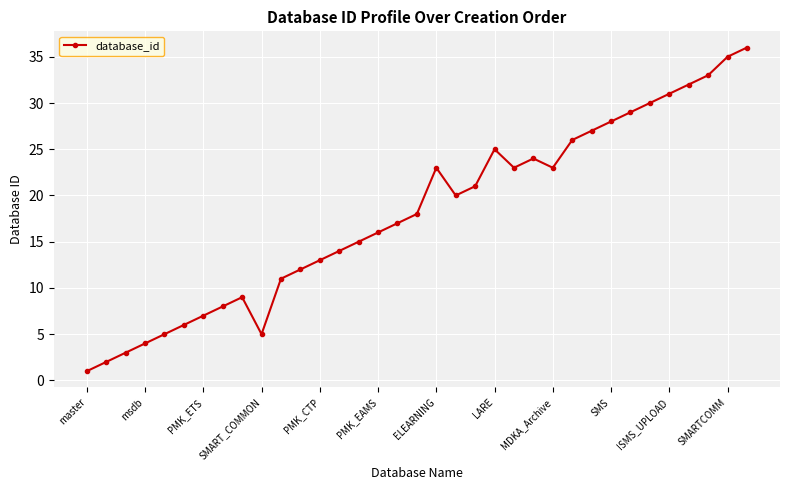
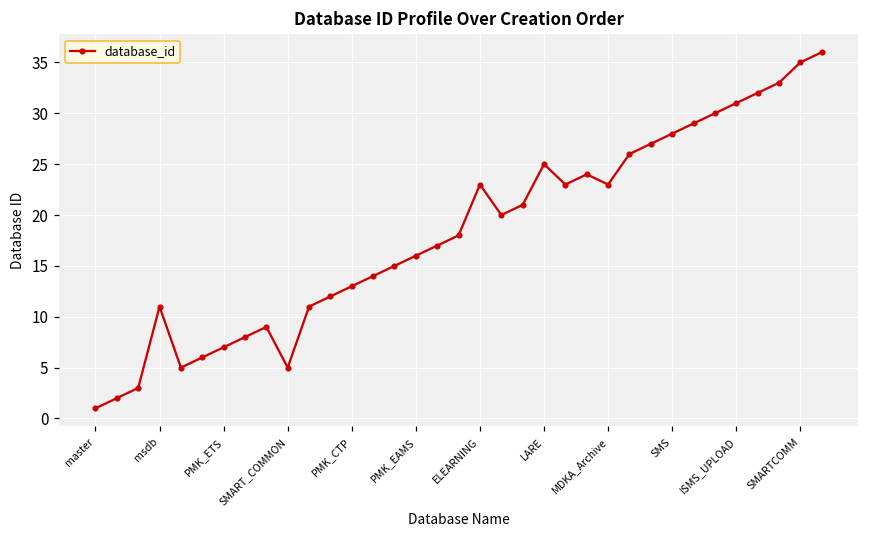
  {
    "master": 1,
-   "msdb": 4,
+   "msdb": 11,
    "PMK_ETS": 7,
    "SMART_COMMON": 5,
    "PMK_CTP": 13,
    "PMK_EAMS": 16,
    "ELEARNING": 23,
    "LARE": 25,
    "MDKA_Archive": 23,
    "SMS": 28,
    "ISMS_UPLOAD": 31,
    "SMARTCOMM": 35
  }
